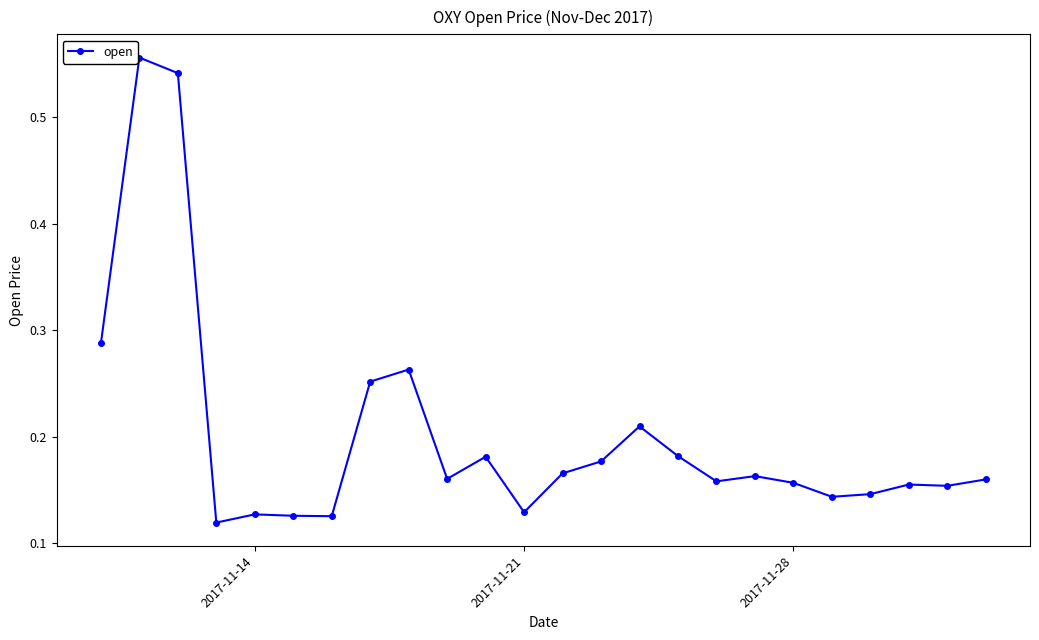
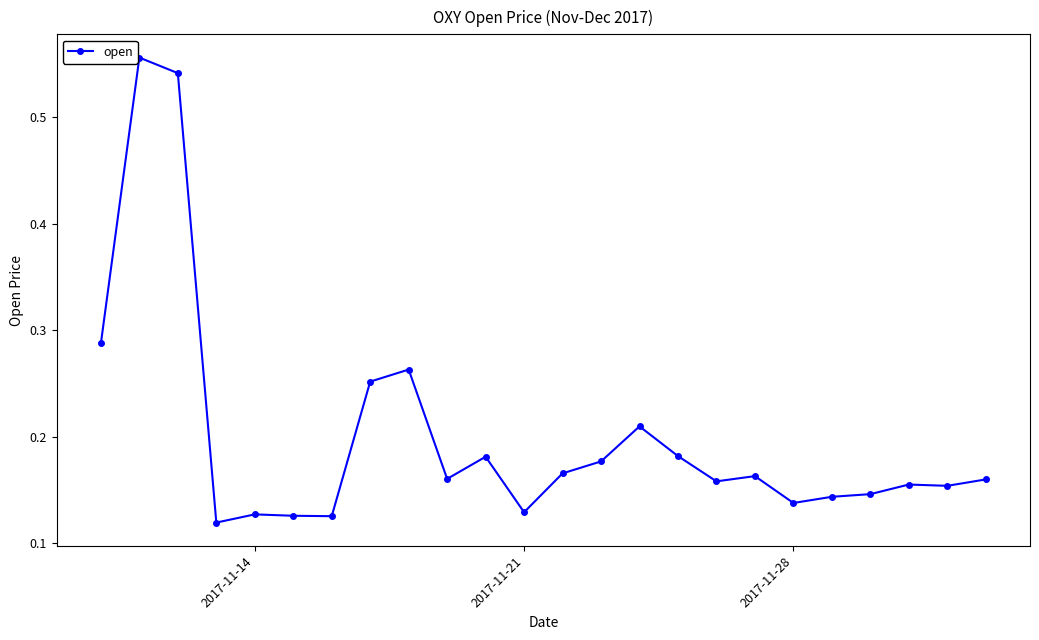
  {
    "2017-11-14": 0.127,
    "2017-11-21": 0.129,
-   "2017-11-28": 0.157
+   "2017-11-28": 0.138
  }
